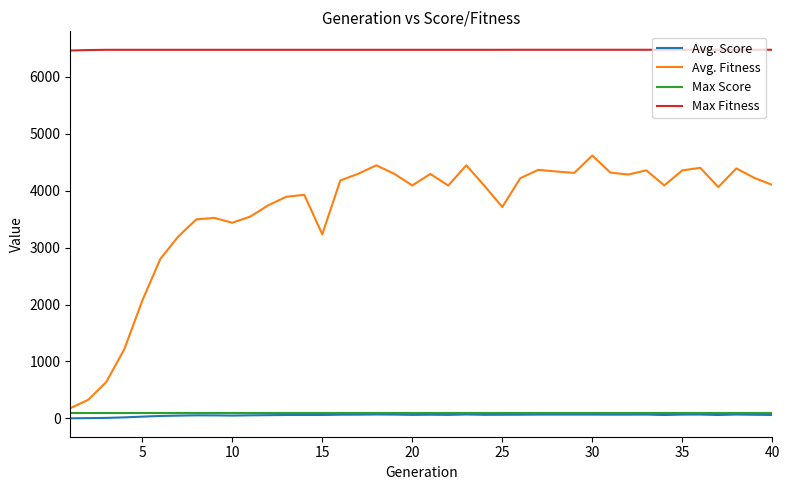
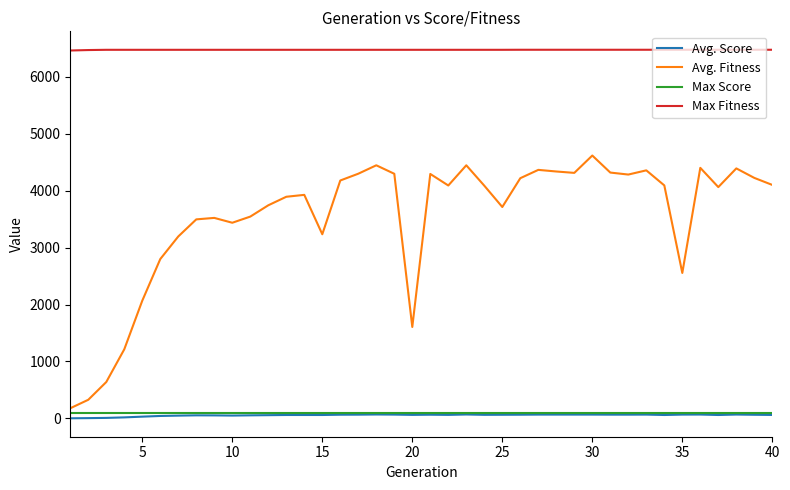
  {
    "Avg. Score": {
      "5": 0,
      "10": 0
    },
    "Avg. Fitness": {
      "5": 2100,
      "10": 3400,
      "15": 3200,
-     "20": 4100,
+     "20": 1600,
      "25": 3700,
      "30": 4600,
-     "35": 4400,
+     "35": 2600,
      "40": 4100
    },
    "Max Score": {
      "5": 100,
      "10": 100
    },
    "Max Fitness": {
      "5": 6500,
      "10": 6500,
      "15": 6500,
      "20": 6500,
      "25": 6500,
      "30": 6500,
      "40": 6500
    }
  }
